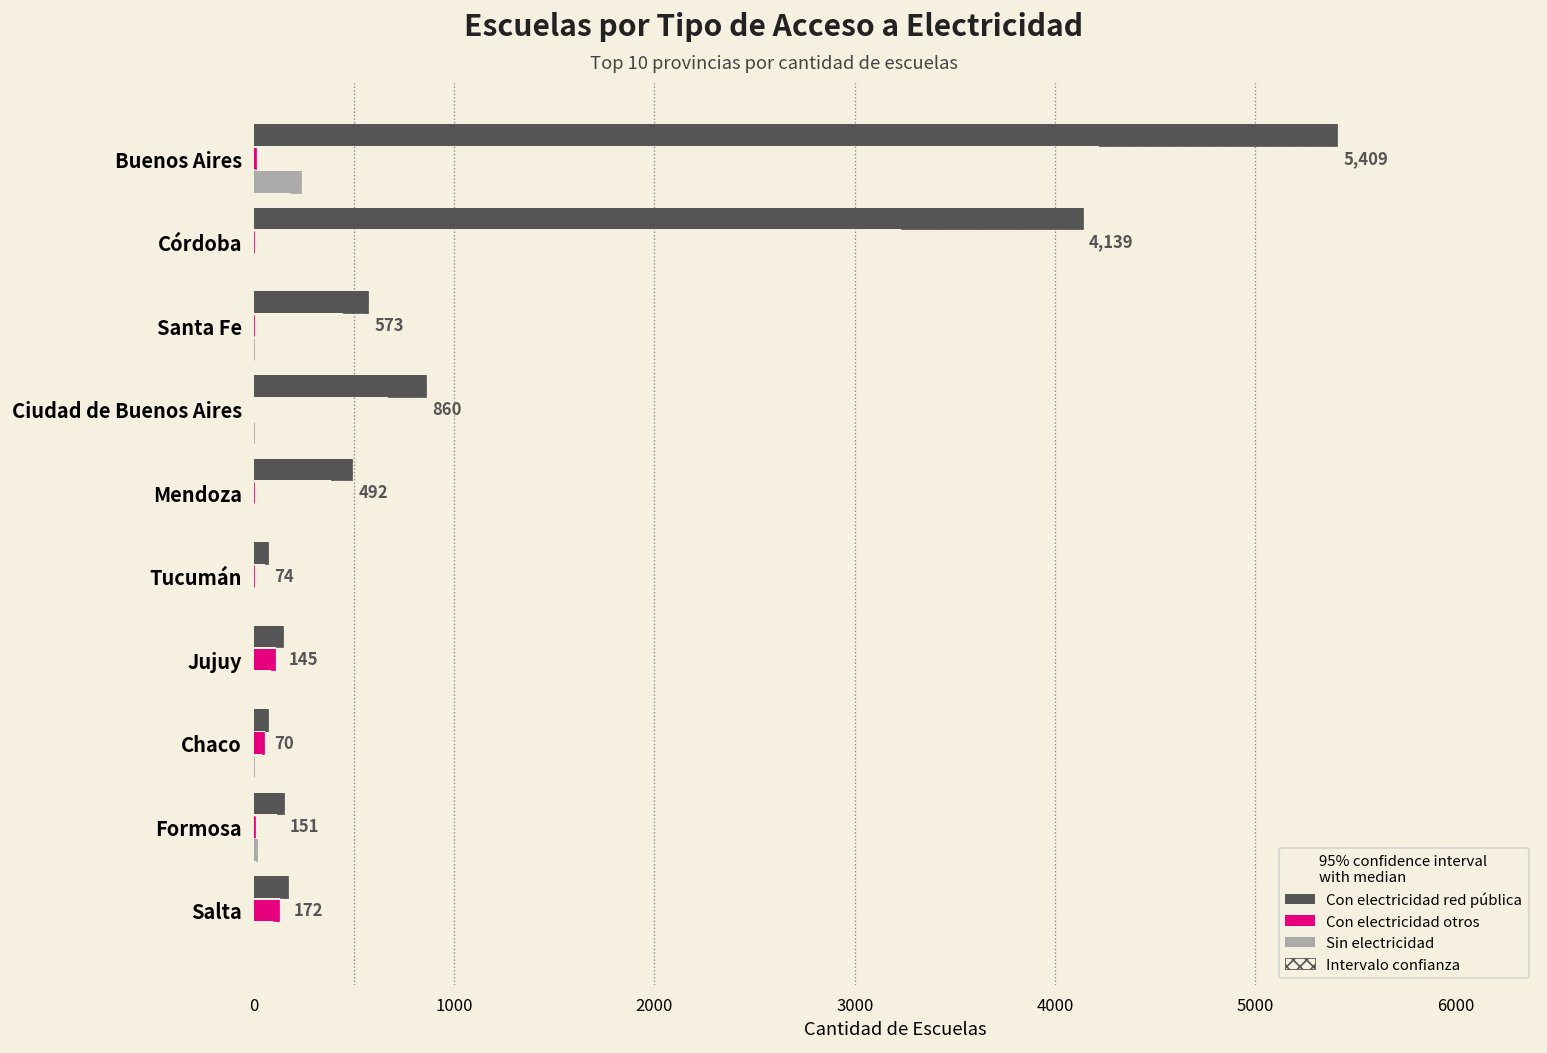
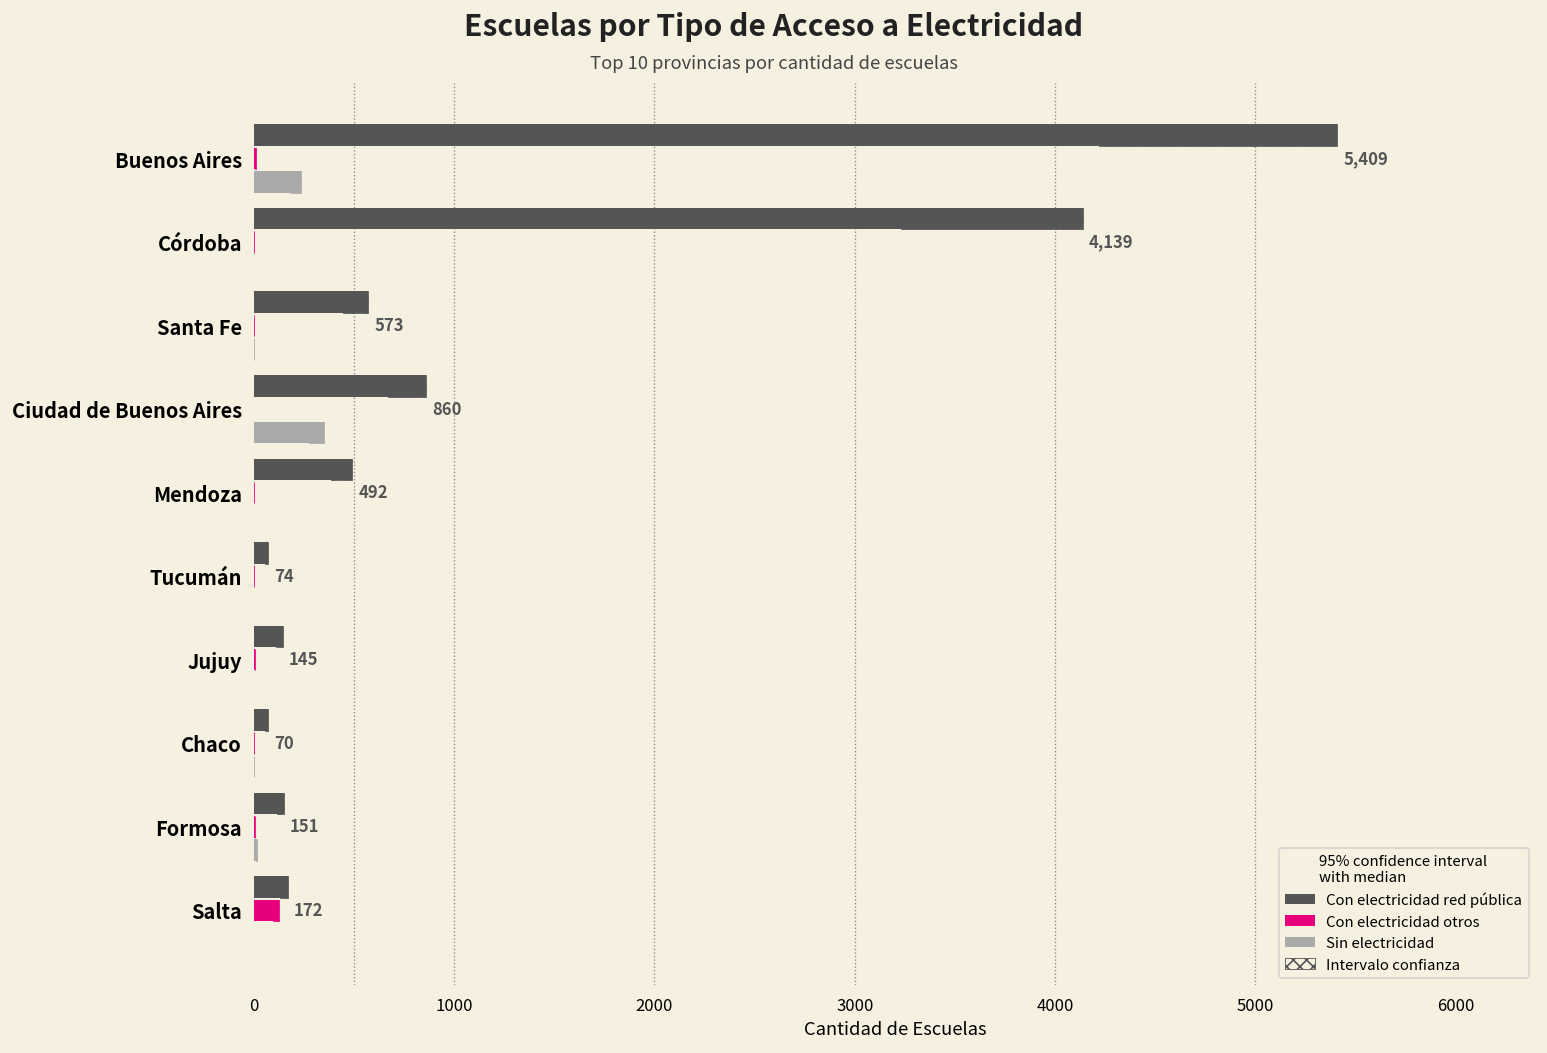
  {
    "Con electricidad red pública": {
      "Buenos Aires": "5,409",
      "Córdoba": "4,139",
      "Santa Fe": "573",
      "Ciudad de Buenos Aires": "860",
      "Mendoza": "492",
      "Tucumán": "74",
      "Jujuy": "145",
      "Chaco": "70",
      "Formosa": "151",
      "Salta": "172"
    },
    "Con electricidad otros": {
      "Ciudad de Buenos Aires": "0",
-     "Jujuy": "110",
-     "Chaco": "50"
+     "Jujuy": "10",
+     "Chaco": "0"
    },
    "Sin electricidad": {
      "Buenos Aires": "240",
      "Córdoba": "0",
-     "Ciudad de Buenos Aires": "0",
+     "Ciudad de Buenos Aires": "350",
      "Mendoza": "0",
      "Tucumán": "0",
      "Jujuy": "0",
      "Formosa": "20",
      "Salta": "0"
    }
  }
